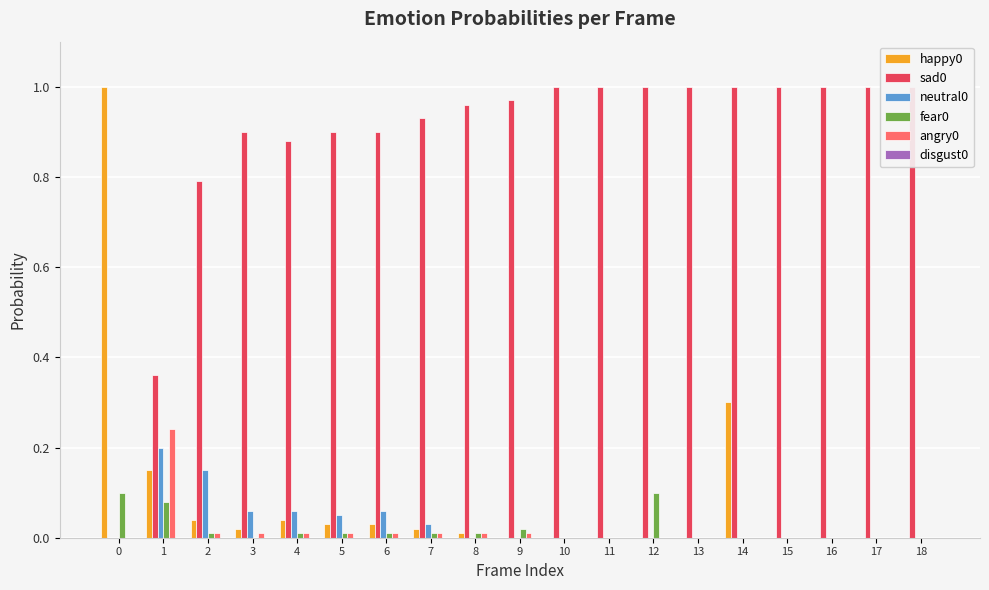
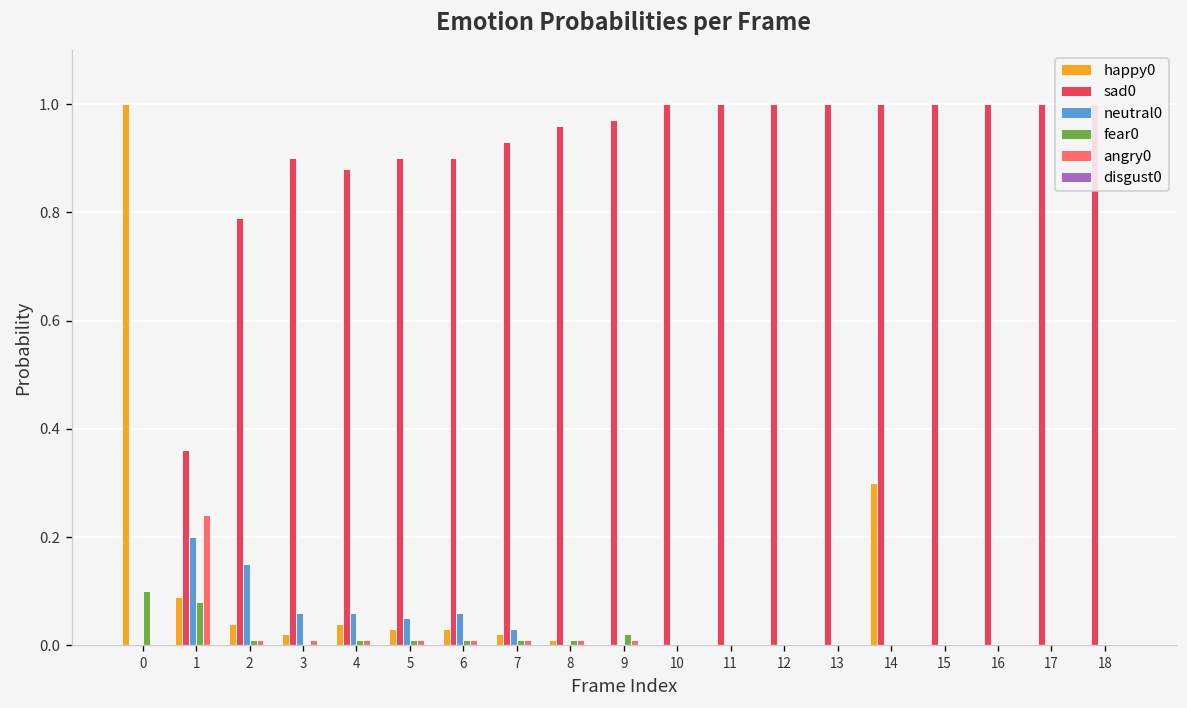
  {
    "happy0": {
      "0": 1.00,
-     "1": 0.15,
+     "1": 0.09,
      "2": 0.04,
      "3": 0.02,
      "4": 0.04,
      "5": 0.03,
      "6": 0.03,
      "7": 0.02,
      "8": 0.01,
      "9": 0.00,
      "10": 0.00,
      "11": 0.00,
      "12": 0.00,
      "13": 0.00,
      "14": 0.30,
      "15": 0.00,
      "16": 0.00,
      "17": 0.00,
      "18": 0.00
    },
    "neutral0": {
      "0": 0.00,
      "1": 0.20,
      "2": 0.15,
      "3": 0.06,
      "4": 0.06,
      "5": 0.05,
      "6": 0.06,
      "7": 0.03,
      "8": 0.00,
      "9": 0.00,
      "10": 0.00,
      "11": 0.00,
      "12": 0.00,
      "13": 0.00,
      "14": 0.00,
      "15": 0.00,
      "16": 0.00,
      "17": 0.00,
      "18": 0.00
    },
    "fear0": {
      "0": 0.1,
      "1": 0.08,
      "2": 0.01,
      "3": 0.0,
      "4": 0.01,
      "5": 0.01,
      "6": 0.01,
      "7": 0.01,
      "8": 0.01,
      "9": 0.02,
      "10": 0.0,
      "11": 0.0,
-     "12": 0.1,
+     "12": 0.0,
      "13": 0.0,
      "14": 0.0,
      "15": 0.0,
      "16": 0.0,
      "17": 0.0,
      "18": 0.0
    },
    "disgust0": {
      "0": 0.00,
      "1": 0.00,
      "2": 0.00,
      "3": 0.00,
      "4": 0.00,
      "5": 0.00,
      "6": 0.00,
      "7": 0.00,
      "8": 0.00,
      "9": 0.00,
      "10": 0.00,
      "11": 0.00,
      "12": 0.00,
      "13": 0.00,
      "14": 0.00,
      "15": 0.00,
      "16": 0.00,
      "17": 0.00,
      "18": 0.00
    }
  }
